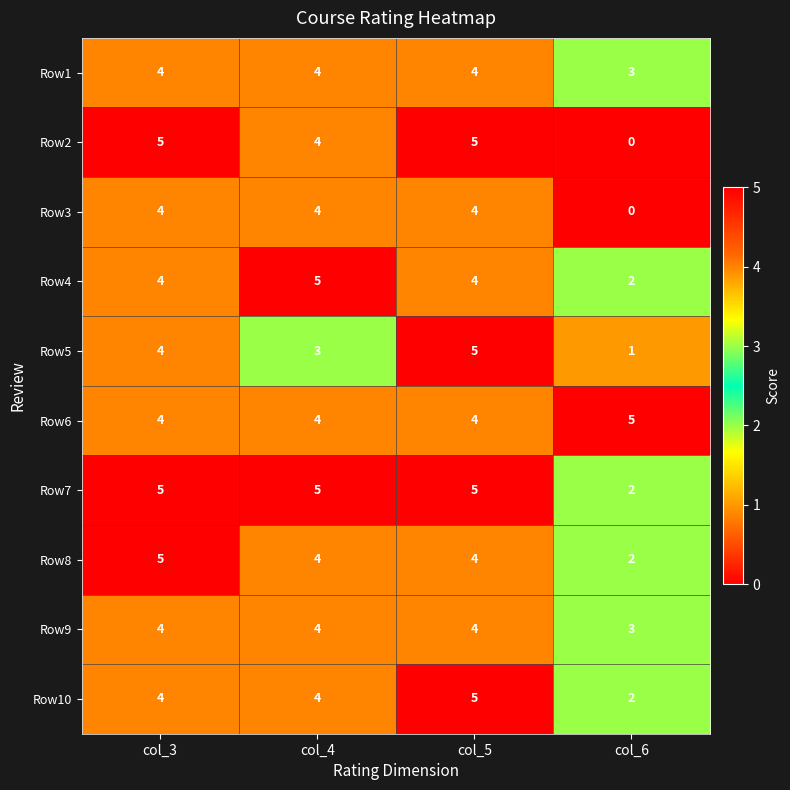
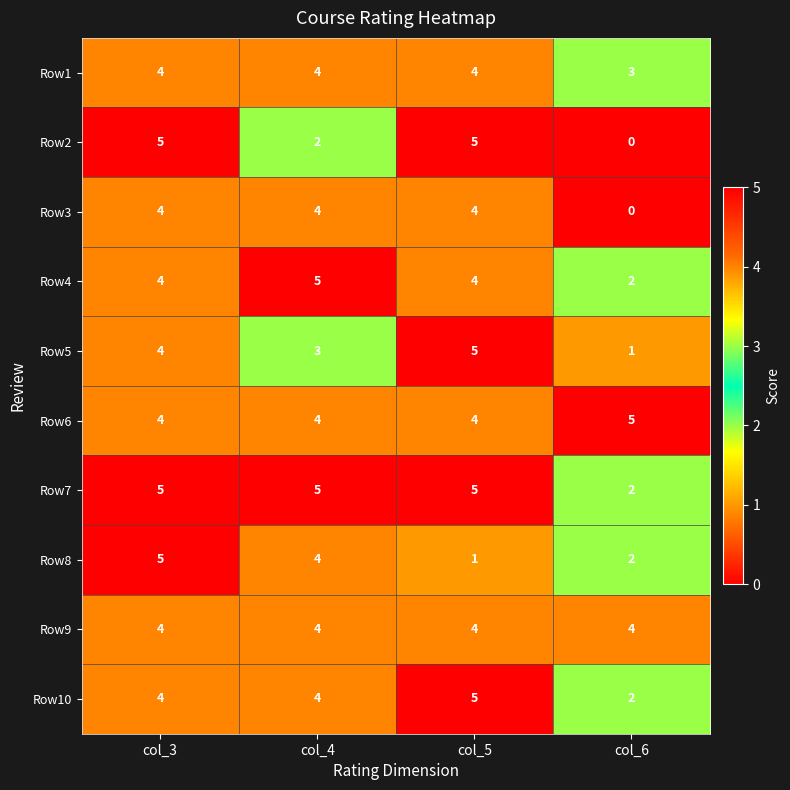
  {
    "Row1": {
      "col_3": 4,
      "col_4": 4,
      "col_5": 4,
      "col_6": 3
    },
    "Row2": {
      "col_3": 5,
-     "col_4": 4,
+     "col_4": 2,
      "col_5": 5,
      "col_6": 0
    },
    "Row3": {
      "col_3": 4,
      "col_4": 4,
      "col_5": 4,
      "col_6": 0
    },
    "Row4": {
      "col_3": 4,
      "col_4": 5,
      "col_5": 4,
      "col_6": 2
    },
    "Row5": {
      "col_3": 4,
      "col_4": 3,
      "col_5": 5,
      "col_6": 1
    },
    "Row6": {
      "col_3": 4,
      "col_4": 4,
      "col_5": 4,
      "col_6": 5
    },
    "Row7": {
      "col_3": 5,
      "col_4": 5,
      "col_5": 5,
      "col_6": 2
    },
    "Row8": {
      "col_3": 5,
      "col_4": 4,
-     "col_5": 4,
+     "col_5": 1,
      "col_6": 2
    },
    "Row9": {
      "col_3": 4,
      "col_4": 4,
      "col_5": 4,
-     "col_6": 3
+     "col_6": 4
    },
    "Row10": {
      "col_3": 4,
      "col_4": 4,
      "col_5": 5,
      "col_6": 2
    }
  }
